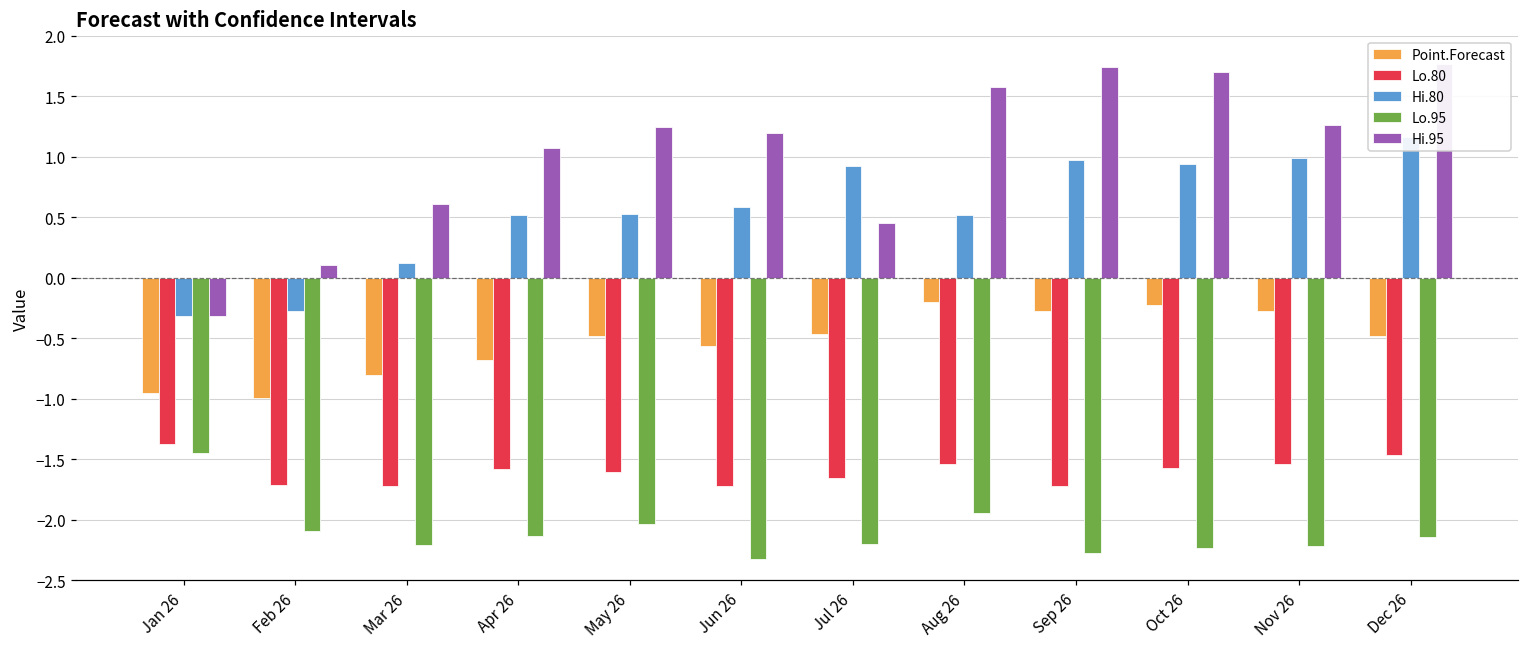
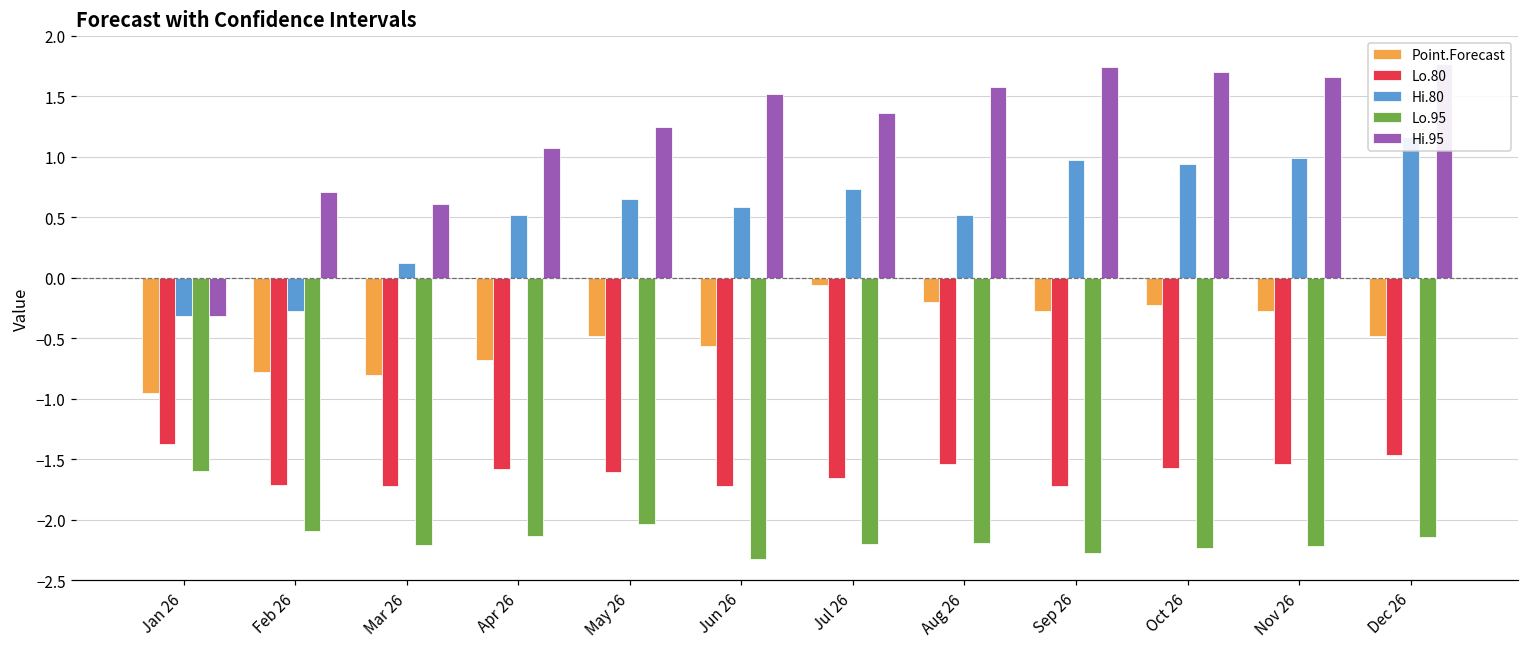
  {
    "Point.Forecast": {
      "Jan 26": -0.96,
-     "Feb 26": -0.99,
+     "Feb 26": -0.78,
      "Mar 26": -0.80,
      "Apr 26": -0.68,
      "May 26": -0.48,
      "Jun 26": -0.57,
-     "Jul 26": -0.46,
+     "Jul 26": -0.06,
      "Aug 26": -0.20,
      "Sep 26": -0.28,
      "Oct 26": -0.23,
      "Nov 26": -0.28,
      "Dec 26": -0.48
    },
    "Lo.80": {
      "Jan 26": -1.37,
      "Feb 26": -1.71,
      "Mar 26": -1.72,
      "Apr 26": -1.58,
      "May 26": -1.60,
      "Jun 26": -1.72,
      "Jul 26": -1.66,
      "Aug 26": -1.54,
      "Sep 26": -1.72,
      "Oct 26": -1.57,
      "Nov 26": -1.54,
      "Dec 26": -1.46
    },
    "Hi.80": {
      "Jan 26": -0.32,
      "Feb 26": -0.27,
      "Mar 26": 0.12,
      "Apr 26": 0.52,
-     "May 26": 0.53,
+     "May 26": 0.65,
      "Jun 26": 0.58,
-     "Jul 26": 0.92,
+     "Jul 26": 0.73,
      "Aug 26": 0.52,
      "Sep 26": 0.97,
      "Oct 26": 0.94,
      "Nov 26": 0.99
    },
    "Lo.95": {
-     "Jan 26": -1.45,
+     "Jan 26": -1.59,
      "Feb 26": -2.09,
      "Mar 26": -2.21,
      "Apr 26": -2.13,
      "May 26": -2.03,
      "Jun 26": -2.33,
      "Jul 26": -2.20,
-     "Aug 26": -1.95,
+     "Aug 26": -2.19,
      "Sep 26": -2.27,
      "Oct 26": -2.23,
      "Nov 26": -2.21,
      "Dec 26": -2.14
    },
    "Hi.95": {
      "Jan 26": -0.32,
-     "Feb 26": 0.11,
+     "Feb 26": 0.71,
      "Mar 26": 0.61,
      "Apr 26": 1.07,
      "May 26": 1.24,
-     "Jun 26": 1.19,
-     "Jul 26": 0.45,
+     "Jun 26": 1.52,
+     "Jul 26": 1.36,
      "Aug 26": 1.57,
      "Sep 26": 1.74,
      "Oct 26": 1.70,
-     "Nov 26": 1.26
+     "Nov 26": 1.66
    }
  }
